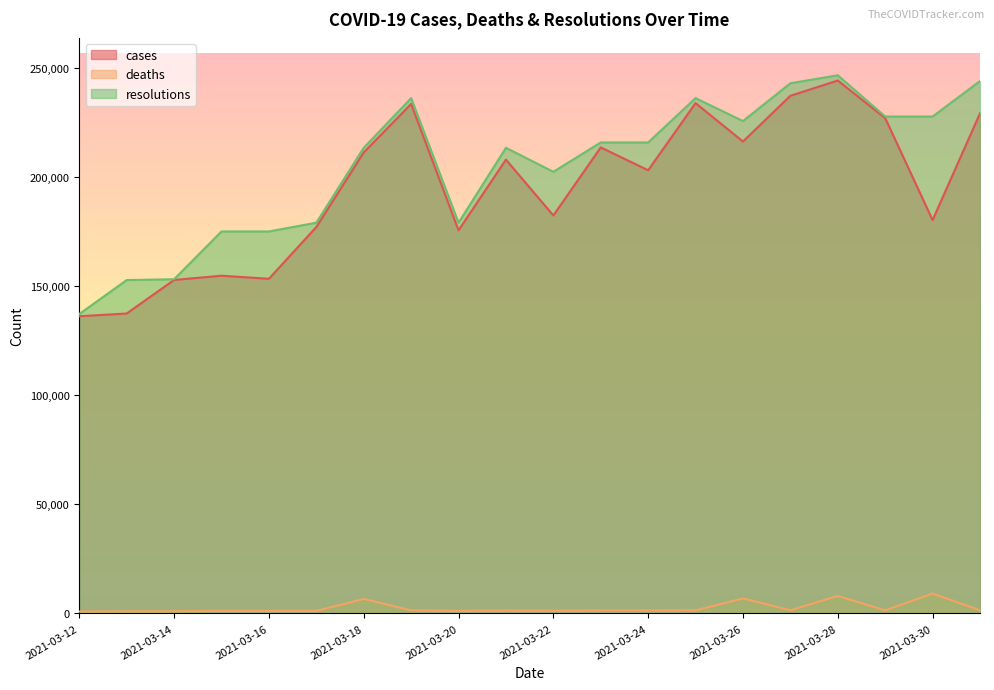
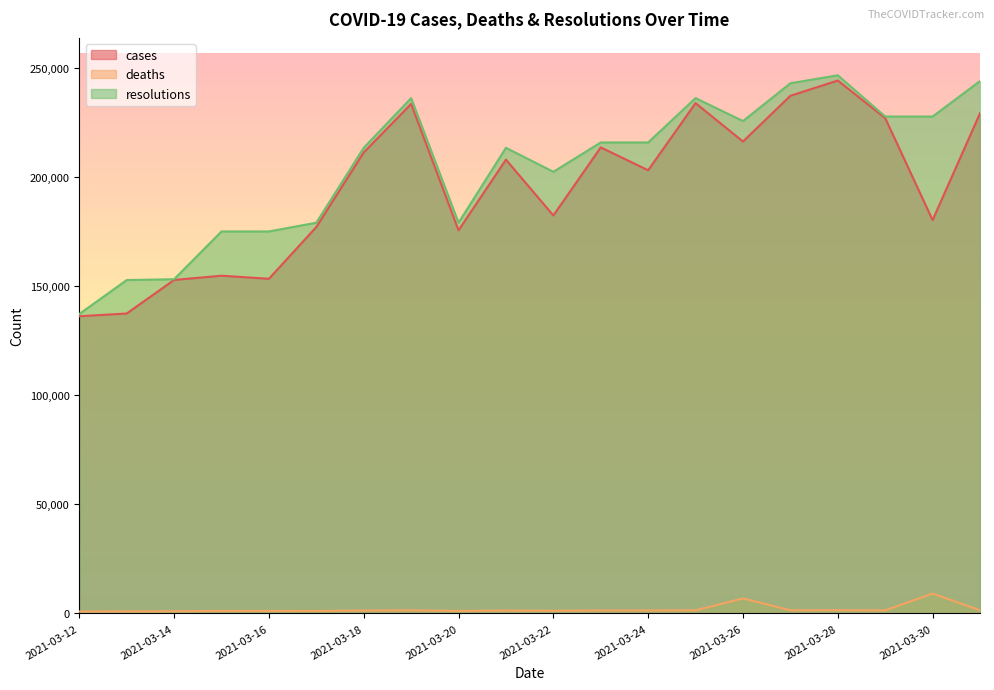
  {
    "cases": {
      "2021-03-16": "153,000",
      "2021-03-18": "211,000",
      "2021-03-20": "176,000",
      "2021-03-22": "182,000",
      "2021-03-24": "203,000",
      "2021-03-26": "216,000",
      "2021-03-28": "244,000",
      "2021-03-30": "180,000"
    },
    "deaths": {
      "2021-03-12": "1,000",
      "2021-03-14": "1,000",
      "2021-03-16": "1,000",
-     "2021-03-18": "7,000",
+     "2021-03-18": "1,000",
      "2021-03-20": "1,000",
      "2021-03-22": "1,000",
      "2021-03-24": "1,000",
      "2021-03-26": "7,000",
-     "2021-03-28": "8,000",
+     "2021-03-28": "1,000",
      "2021-03-30": "9,000"
    },
    "resolutions": {
      "2021-03-16": "175,000",
      "2021-03-18": "213,000",
      "2021-03-20": "179,000",
      "2021-03-22": "202,000",
      "2021-03-24": "216,000",
      "2021-03-26": "226,000",
      "2021-03-28": "247,000",
      "2021-03-30": "228,000"
    }
  }
